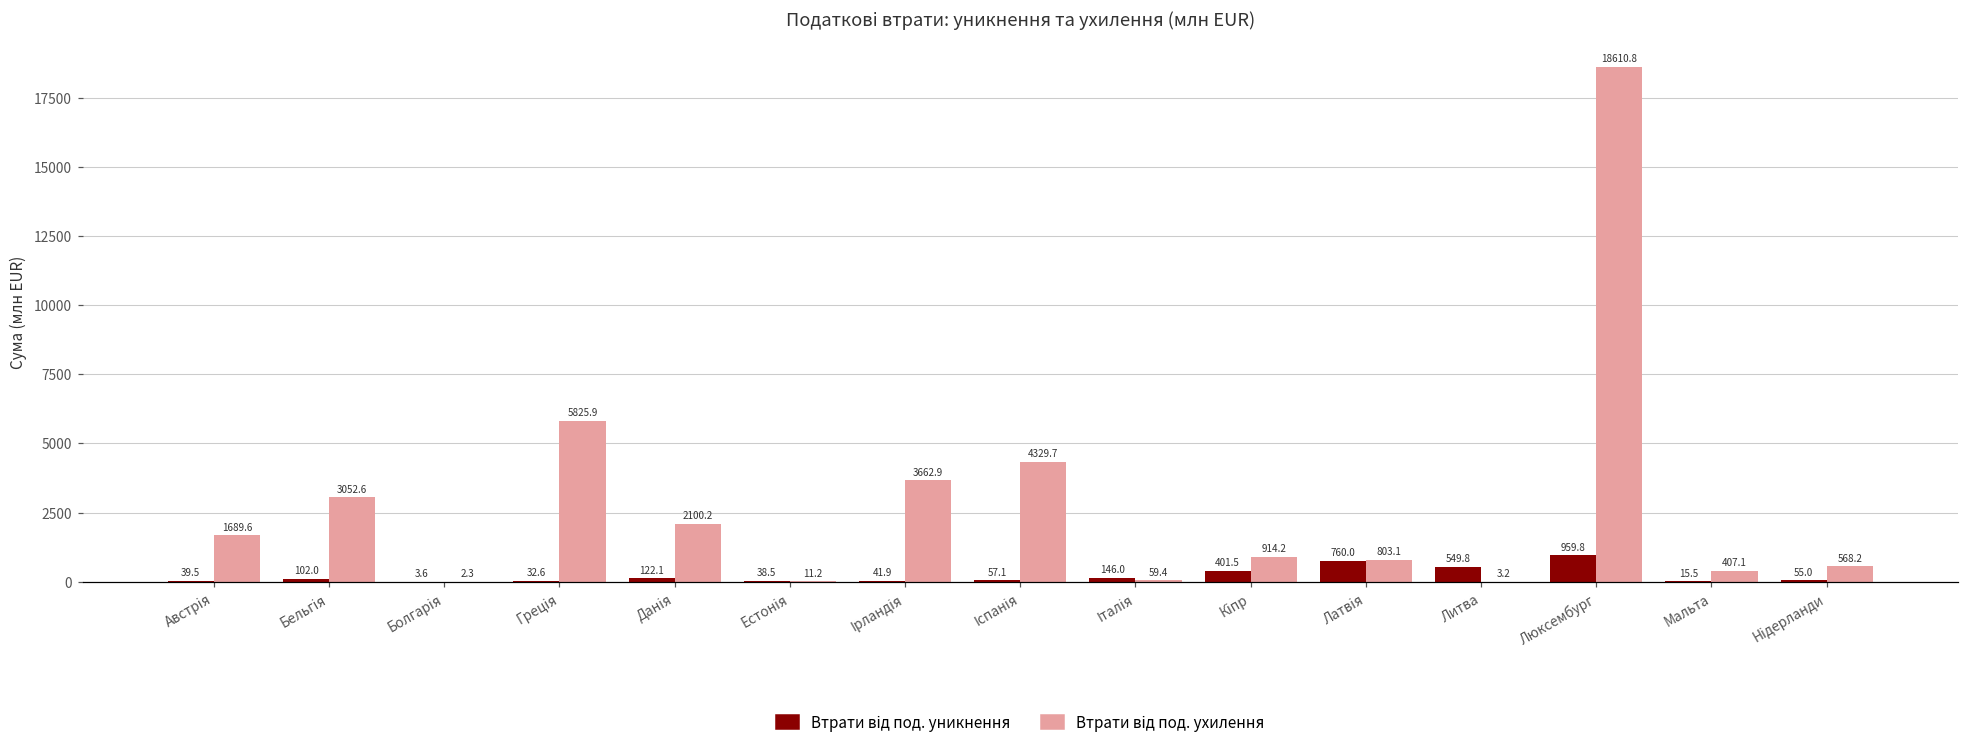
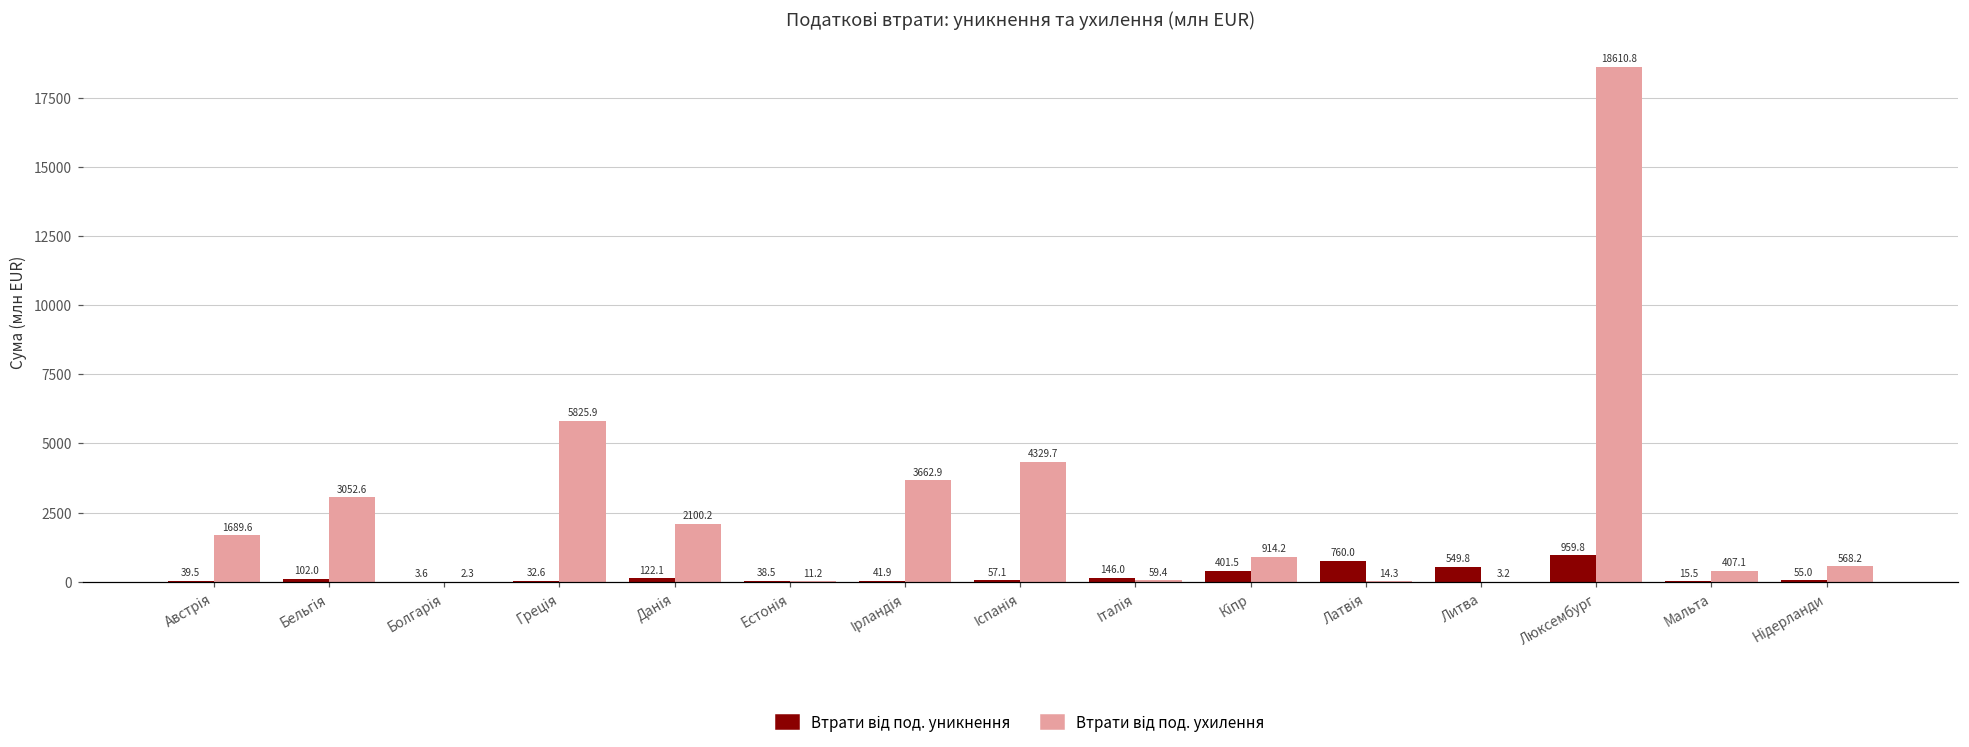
  {
    "Втрати від под. уникнення": {
      "Австрія": 39.5,
      "Бельгія": 102.0,
      "Болгарія": 3.6,
      "Греція": 32.6,
      "Данія": 122.1,
      "Естонія": 38.5,
      "Ірландія": 41.9,
      "Іспанія": 57.1,
      "Італія": 146.0,
      "Кіпр": 401.5,
      "Латвія": 760.0,
      "Литва": 549.8,
      "Люксембург": 959.8,
      "Мальта": 15.5,
      "Нідерланди": 55.0
    },
    "Втрати від под. ухилення": {
      "Австрія": 1689.6,
      "Бельгія": 3052.6,
      "Болгарія": 2.3,
      "Греція": 5825.9,
      "Данія": 2100.2,
      "Естонія": 11.2,
      "Ірландія": 3662.9,
      "Іспанія": 4329.7,
      "Італія": 59.4,
      "Кіпр": 914.2,
-     "Латвія": 803.1,
+     "Латвія": 14.3,
      "Литва": 3.2,
      "Люксембург": 18610.8,
      "Мальта": 407.1,
      "Нідерланди": 568.2
    }
  }
